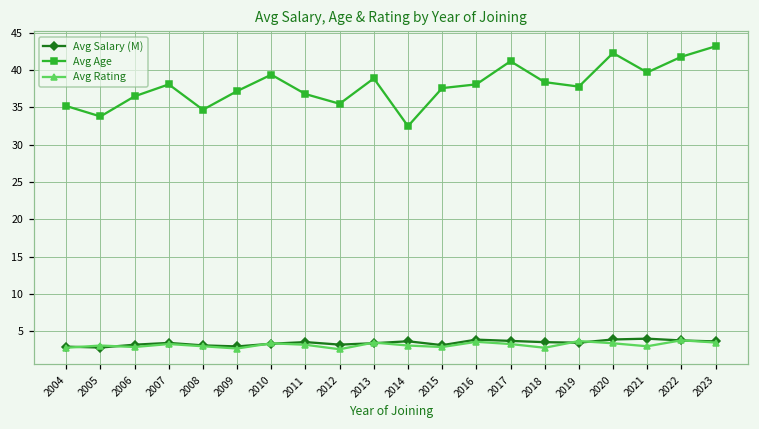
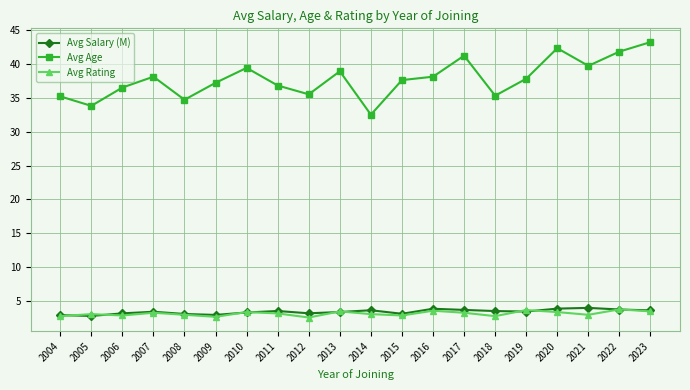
  {
    "Avg Salary (M)": {
      "2012": 3,
      "2014": 4,
      "2017": 4,
      "2018": 4,
      "2020": 4,
      "2021": 4
    },
    "Avg Age": {
      "2004": 35,
      "2005": 34,
      "2006": 37,
      "2007": 38,
      "2008": 35,
      "2009": 37,
      "2010": 39,
      "2011": 37,
      "2012": 36,
      "2013": 39,
      "2014": 33,
      "2015": 38,
      "2016": 38,
      "2017": 41,
-     "2018": 38,
+     "2018": 35,
      "2019": 38,
      "2020": 42,
      "2021": 40,
      "2022": 42,
      "2023": 43
    },
    "Avg Rating": {
      "2012": 3,
      "2014": 3,
      "2017": 3,
      "2018": 3,
      "2020": 3,
      "2021": 3
    }
  }
